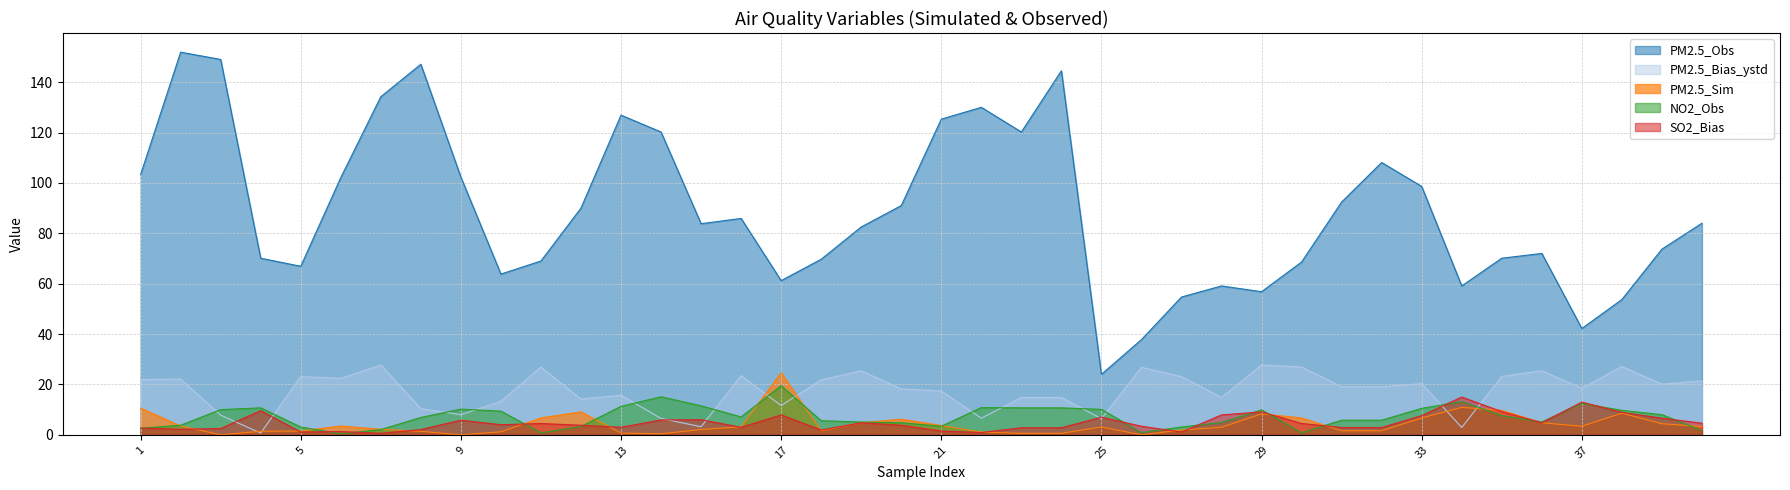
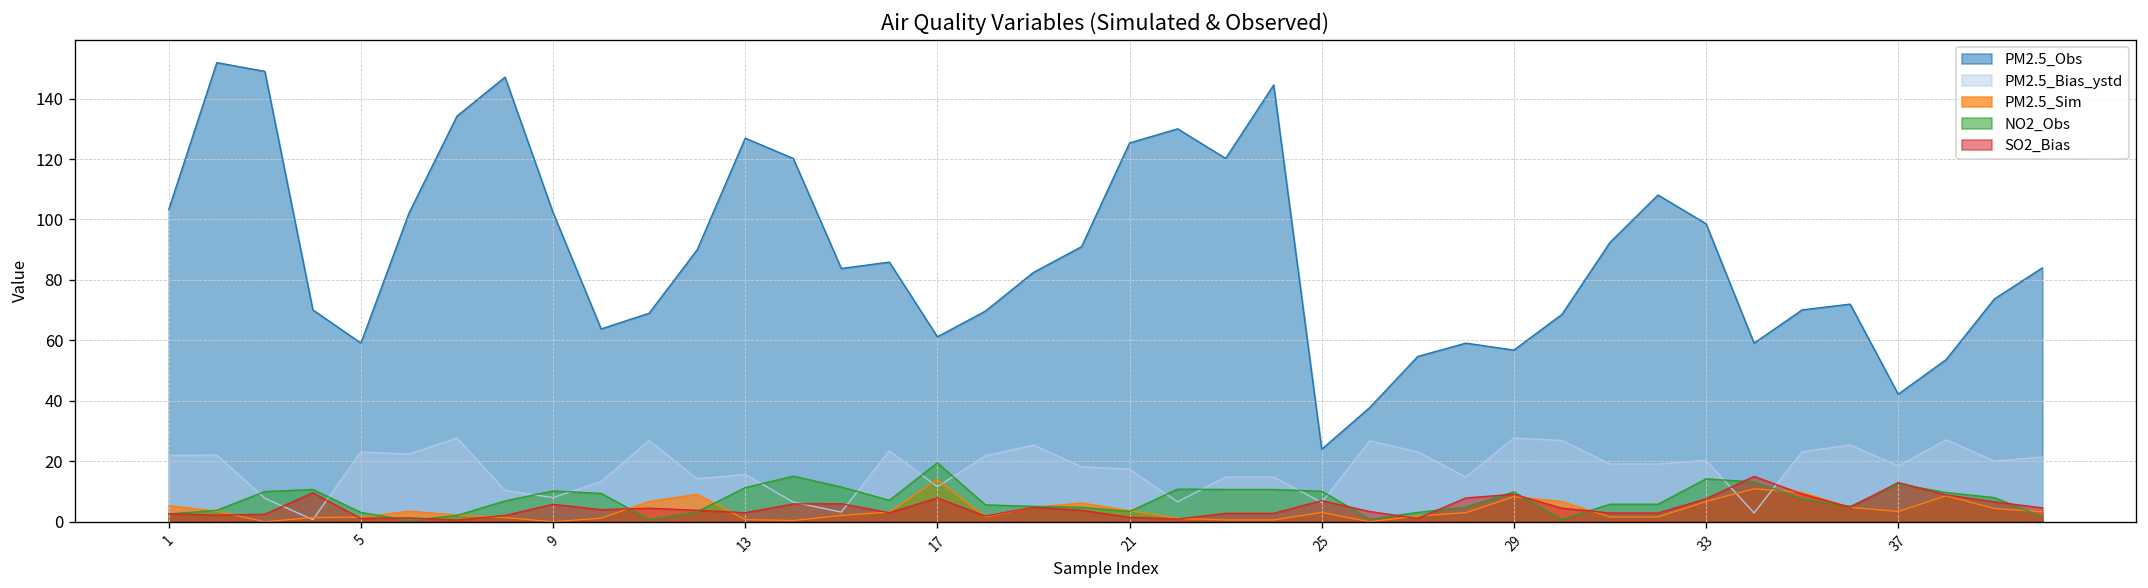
  {
    "PM2.5_Obs": {
      "1": 103,
-     "5": 67,
+     "5": 59,
      "9": 102,
      "13": 127,
      "17": 61,
      "21": 125,
      "25": 24,
      "29": 57,
      "33": 99,
      "37": 42
    },
    "PM2.5_Bias_ystd": {
      "1": 22,
      "5": 23,
      "9": 8,
      "13": 16,
      "17": 12,
      "21": 17,
      "29": 28,
      "33": 20,
      "37": 19
    },
    "PM2.5_Sim": {
-     "1": 11,
+     "1": 5,
      "9": 0,
      "13": 1,
-     "17": 25,
+     "17": 14,
      "25": 3,
      "37": 3
    },
    "NO2_Obs": {
      "5": 3,
      "9": 10,
      "13": 11,
      "17": 20,
      "25": 10,
-     "33": 11
+     "33": 14
    },
    "SO2_Bias": {
      "9": 6,
      "13": 3,
      "17": 8,
      "21": 2
    }
  }
